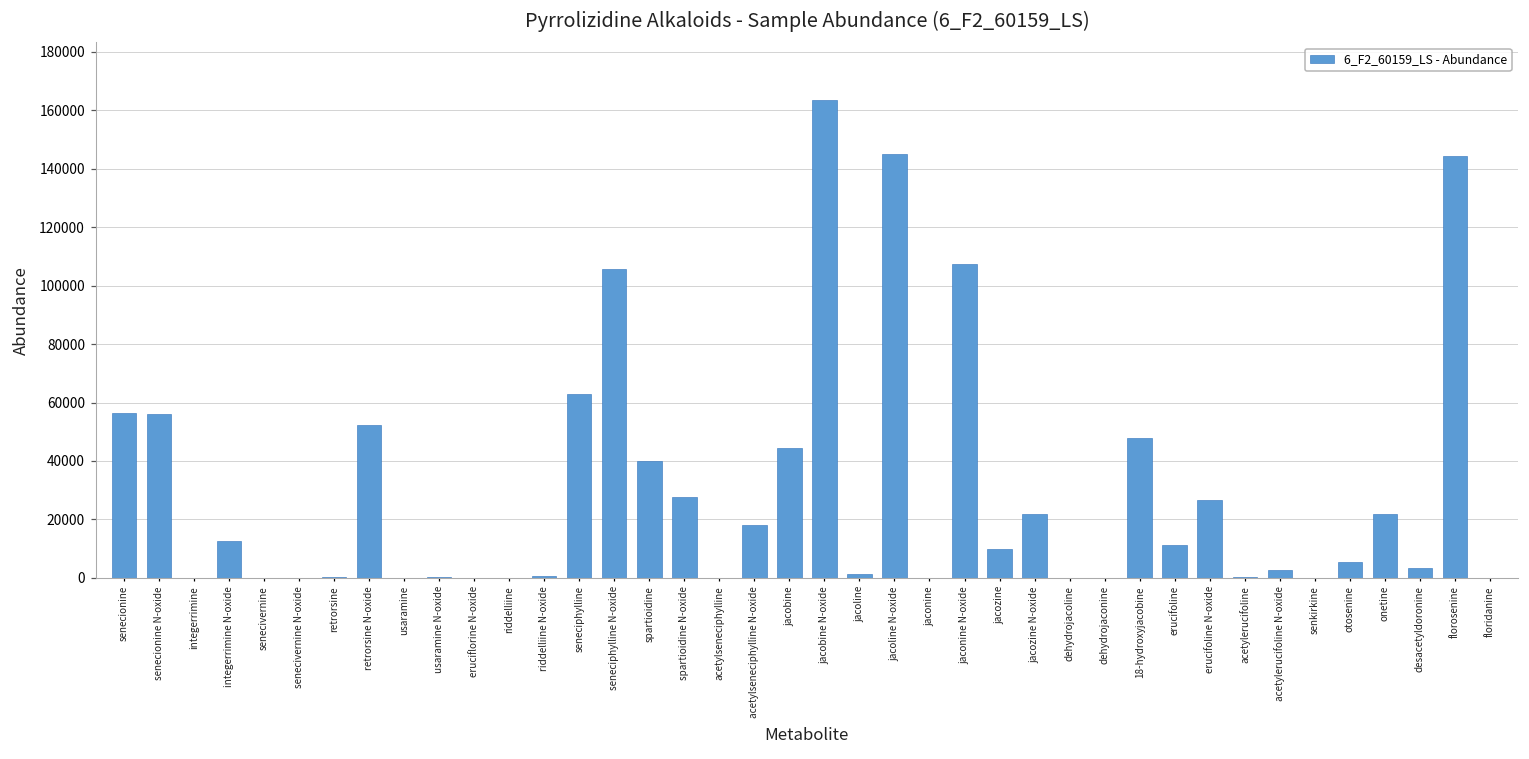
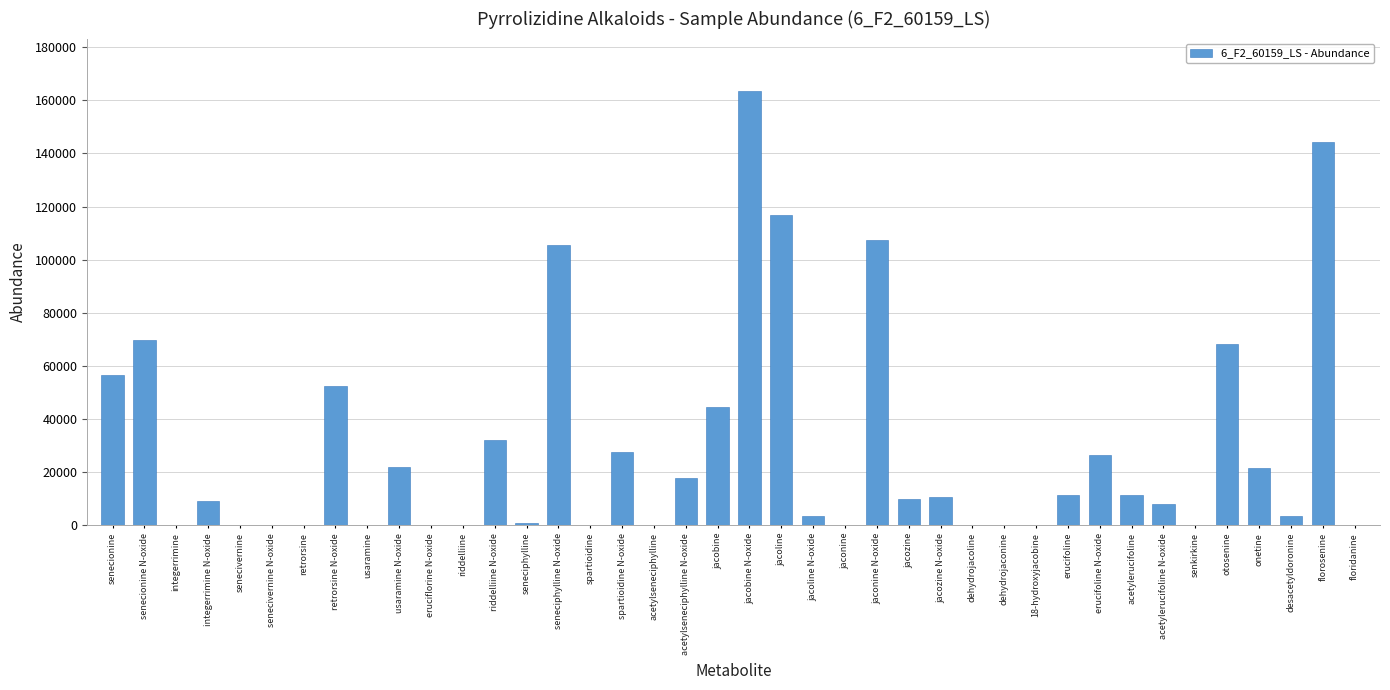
  {
    "senecionine": 57000,
-   "senecionine N-oxide": 56000,
+   "senecionine N-oxide": 70000,
    "integerrimine": 0,
-   "integerrimine N-oxide": 12000,
+   "integerrimine N-oxide": 9000,
    "senecivernine": 0,
    "senecivernine N-oxide": 0,
    "retrorsine N-oxide": 52000,
    "usaramine": 0,
-   "usaramine N-oxide": 0,
+   "usaramine N-oxide": 22000,
    "eruciflorine N-oxide": 0,
    "riddelliine": 0,
-   "riddelliine N-oxide": 1000,
-   "seneciphylline": 63000,
+   "riddelliine N-oxide": 32000,
+   "seneciphylline": 1000,
    "seneciphylline N-oxide": 106000,
-   "spartioidine": 40000,
+   "spartioidine": 0,
    "spartioidine N-oxide": 28000,
    "acetylseneciphylline": 0,
    "acetylseneciphylline N-oxide": 18000,
    "jacobine": 44000,
    "jacobine N-oxide": 164000,
-   "jacoline": 1000,
-   "jacoline N-oxide": 145000,
+   "jacoline": 117000,
+   "jacoline N-oxide": 3000,
    "jaconine": 0,
    "jaconine N-oxide": 107000,
    "jacozine": 10000,
-   "jacozine N-oxide": 22000,
+   "jacozine N-oxide": 11000,
    "dehydrojacoline": 0,
    "dehydrojaconine": 0,
-   "18-hydroxyjacobine": 48000,
+   "18-hydroxyjacobine": 0,
    "erucifoline": 11000,
    "erucifoline N-oxide": 27000,
-   "acetylerucifoline": 0,
-   "acetylerucifoline N-oxide": 3000,
+   "acetylerucifoline": 11000,
+   "acetylerucifoline N-oxide": 8000,
    "senkirkine": 0,
-   "otosenine": 5000,
+   "otosenine": 68000,
    "onetine": 22000,
    "desacetyldoronine": 3000,
    "florosenine": 144000,
    "floridanine": 0
  }
